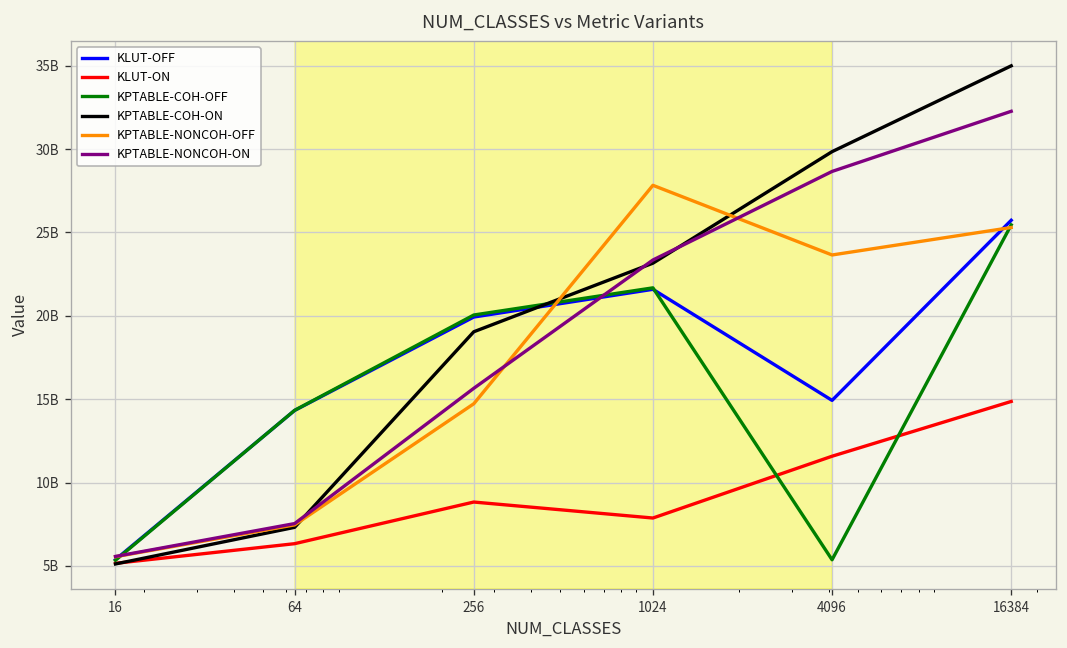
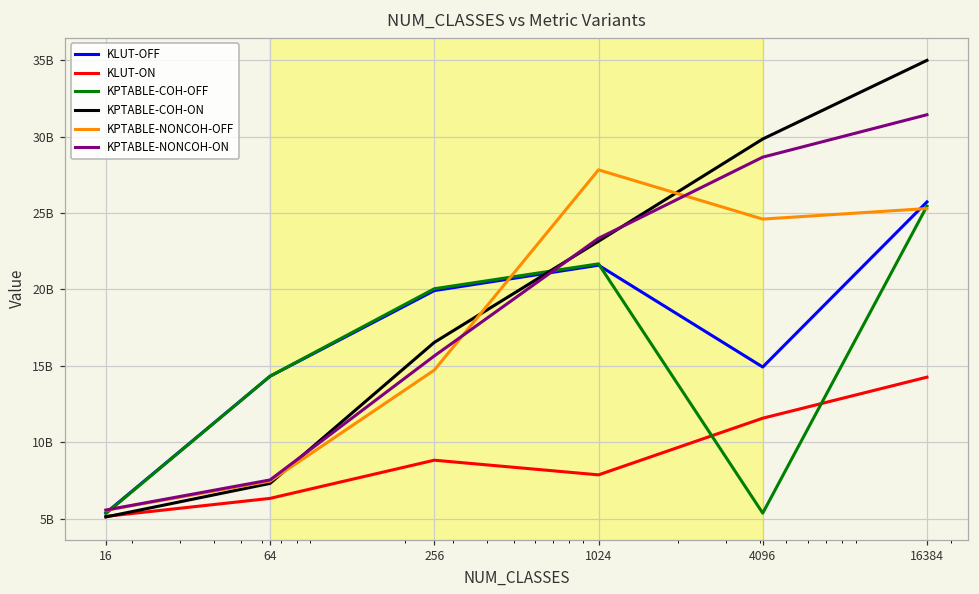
  {
    "KLUT-OFF": {
      "4096": 14900000000,
      "16384": 25700000000
    },
    "KLUT-ON": {
      "64": 6300000000,
      "256": 8800000000,
      "1024": 7900000000,
      "4096": 11600000000,
-     "16384": 14900000000
+     "16384": 14300000000
    },
    "KPTABLE-COH-OFF": {
      "4096": 5400000000
    },
    "KPTABLE-COH-ON": {
-     "256": 19000000000,
+     "256": 16500000000,
      "1024": 23200000000,
      "4096": 29800000000,
      "16384": 35000000000
    },
    "KPTABLE-NONCOH-OFF": {
      "256": 14700000000,
      "1024": 27800000000,
-     "4096": 23600000000
+     "4096": 24600000000
    },
    "KPTABLE-NONCOH-ON": {
      "256": 15700000000,
      "1024": 23300000000,
      "4096": 28700000000,
-     "16384": 32300000000
+     "16384": 31400000000
    }
  }
